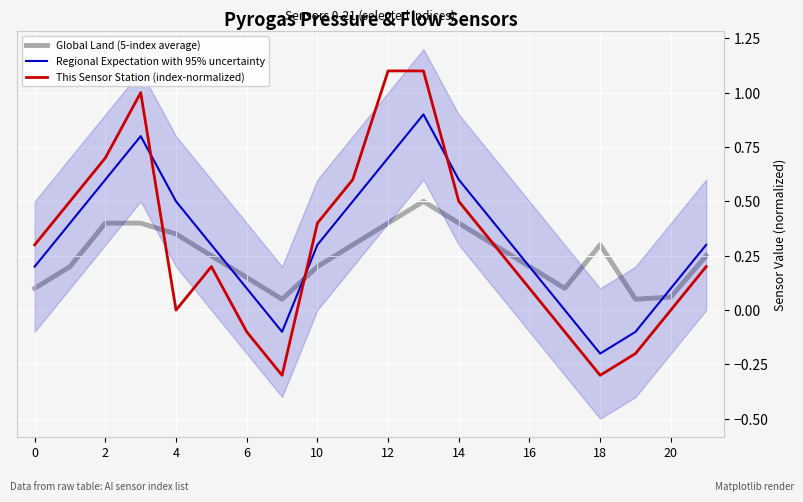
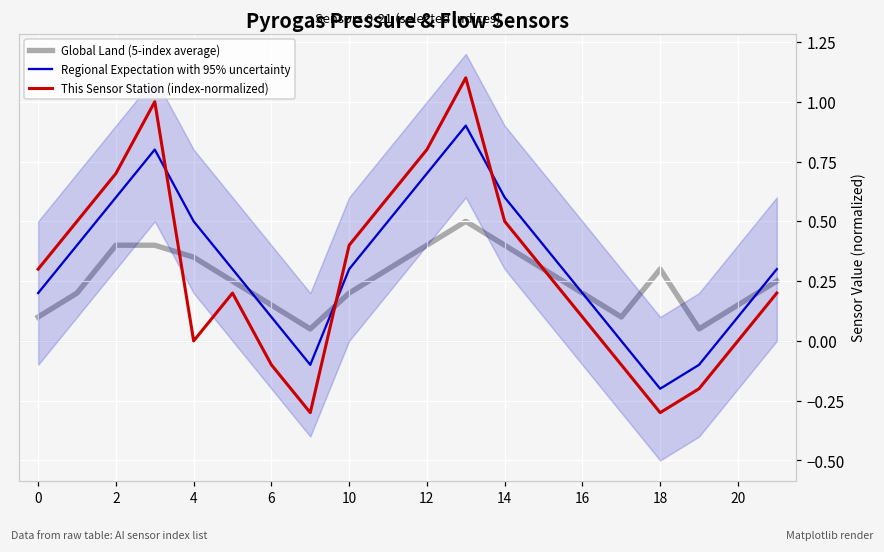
  {
    "Global Land (5-index average)": {
      "0": 0.10,
      "2": 0.40,
      "4": 0.35,
      "6": 0.15,
      "10": 0.20,
      "12": 0.40,
      "14": 0.40,
      "18": 0.30,
-     "20": 0.06
+     "20": 0.15
    },
    "This Sensor Station (index-normalized)": {
      "0": 0.3,
      "2": 0.7,
      "4": 0.0,
      "6": -0.1,
      "10": 0.4,
-     "12": 1.1,
+     "12": 0.8,
      "14": 0.5,
      "16": 0.1,
      "18": -0.3,
      "20": 0.0
    }
  }
